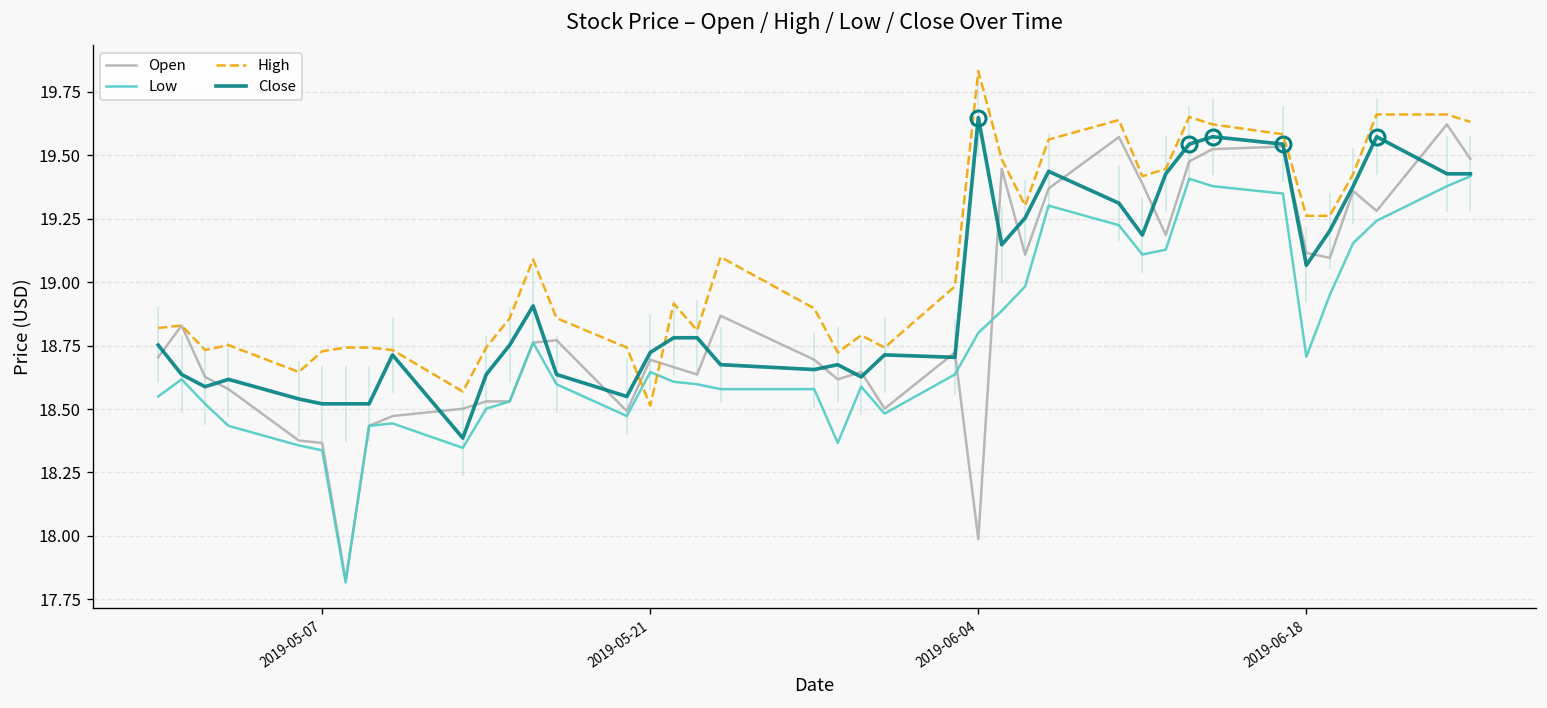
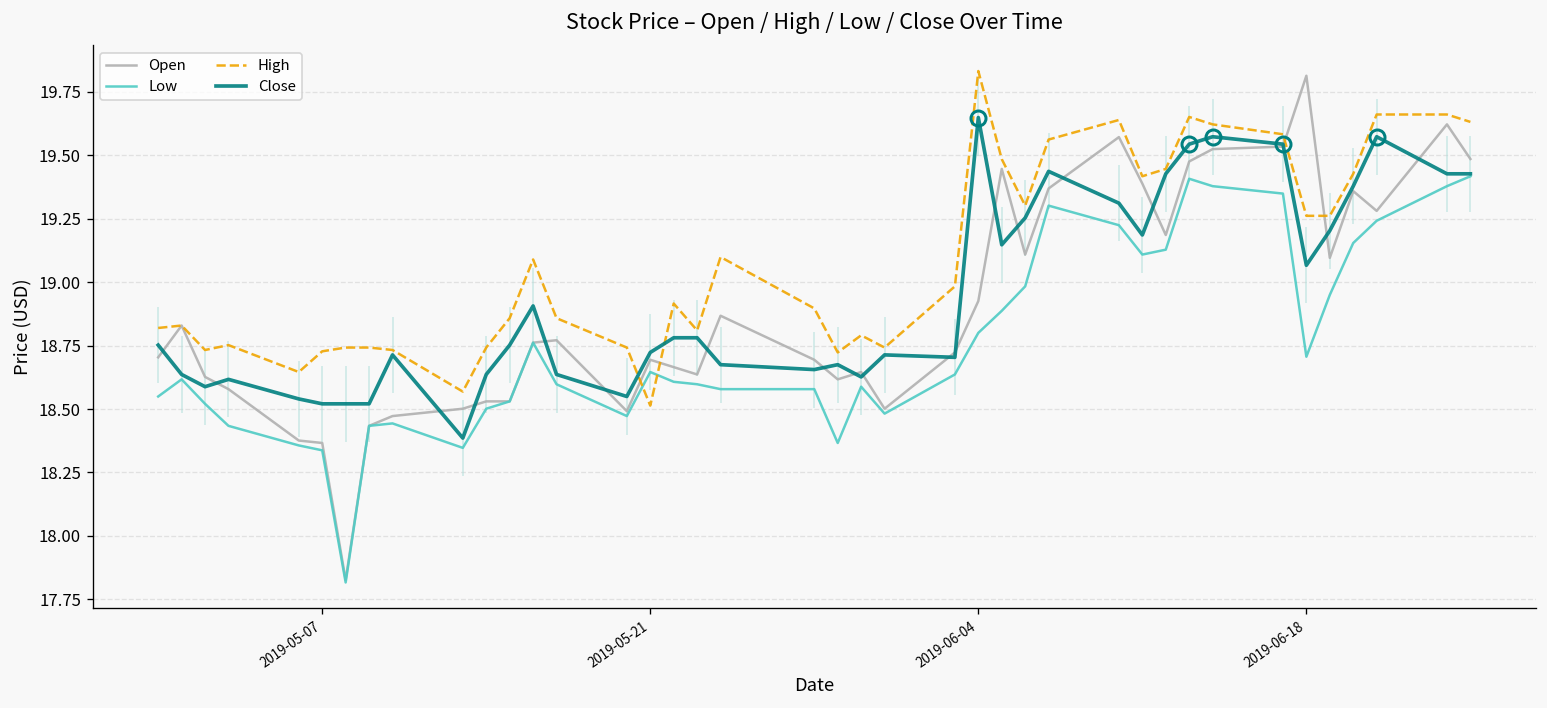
  {
    "Open": {
      "2019-05-07": 18.37,
      "2019-05-21": 18.69,
-     "2019-06-04": 17.99,
-     "2019-06-18": 19.12
+     "2019-06-04": 18.93,
+     "2019-06-18": 19.81
    },
    "Low": {
      "2019-05-07": 18.34,
      "2019-05-21": 18.65,
      "2019-06-04": 18.80,
      "2019-06-18": 18.71
    },
    "High": {
      "2019-05-07": 18.73,
      "2019-05-21": 18.51,
      "2019-06-04": 19.83,
      "2019-06-18": 19.26
    }
  }
